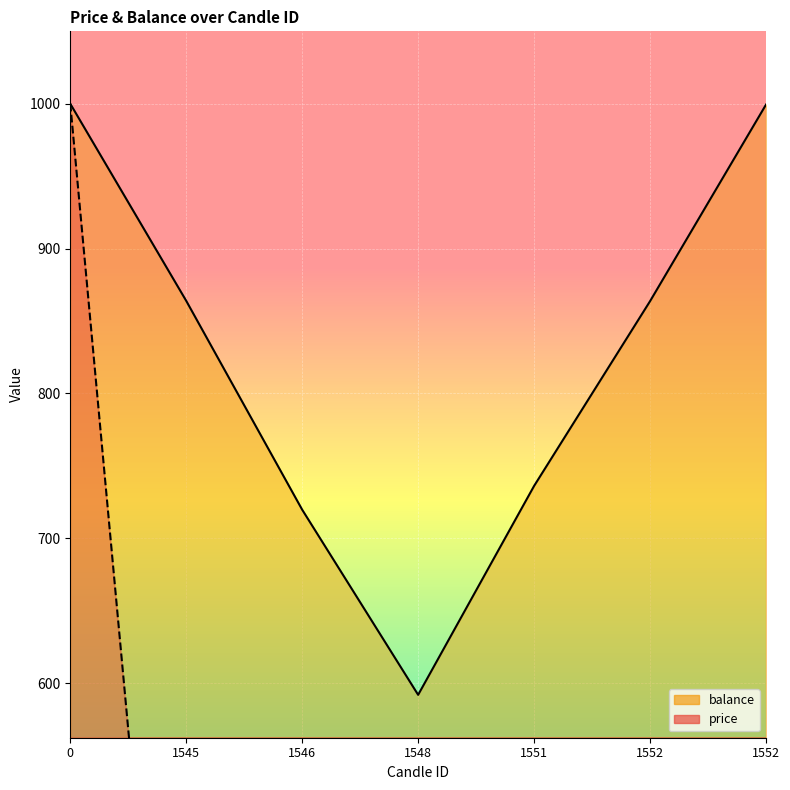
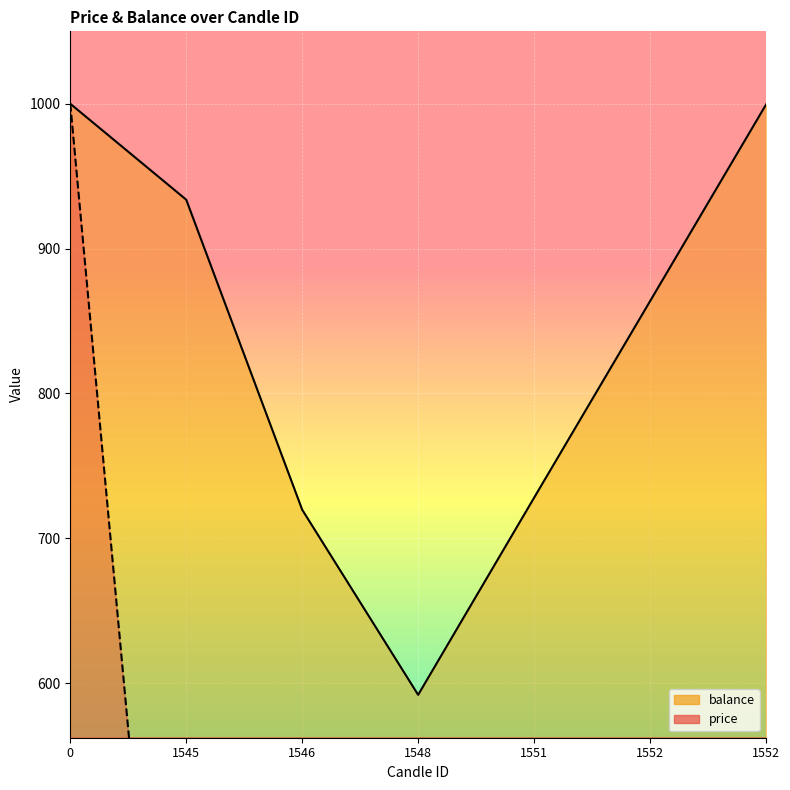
  {
    "balance": {
-     "1545": 864,
+     "1545": 934,
      "1546": 720,
      "1548": 592,
-     "1551": 736
+     "1551": 728
    }
  }
